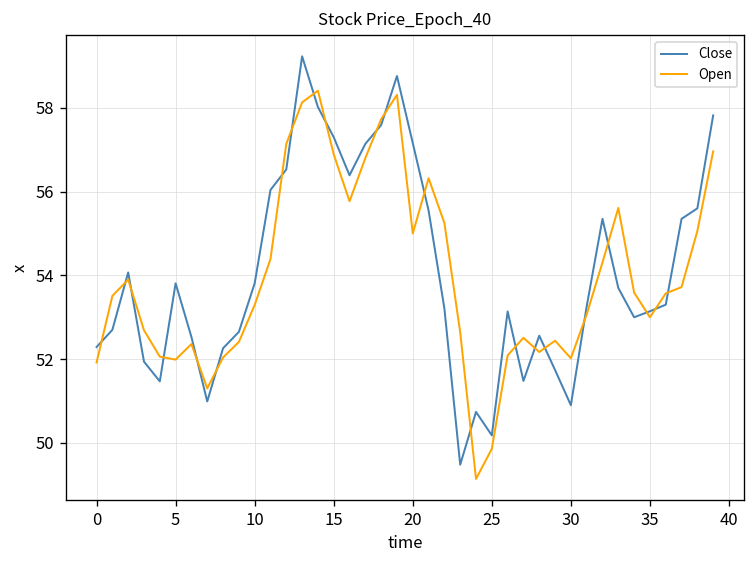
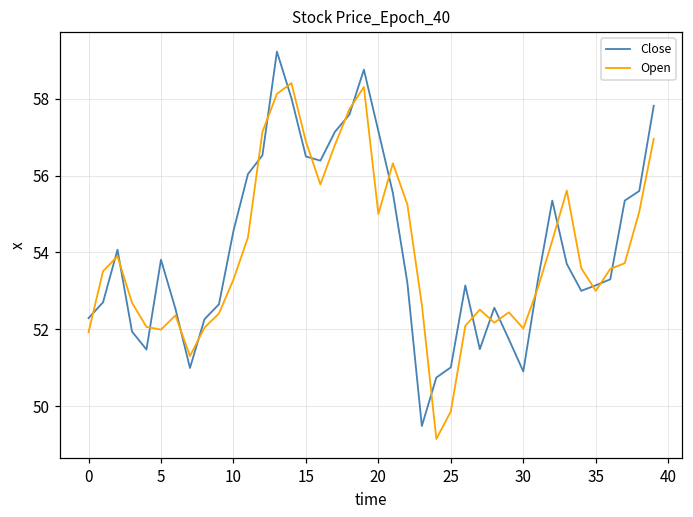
  {
    "Close": {
      "0": 52.3,
      "5": 53.8,
-     "10": 53.8,
-     "15": 57.3,
+     "10": 54.6,
+     "15": 56.5,
      "20": 57.2,
-     "25": 50.2,
+     "25": 51.0,
      "30": 50.9,
      "35": 53.1
    },
    "Open": {
      "0": 51.9,
      "5": 52.0,
      "10": 53.3,
      "15": 56.9,
      "20": 55.0,
      "25": 49.9,
      "30": 52.0,
      "35": 53.0
    }
  }
